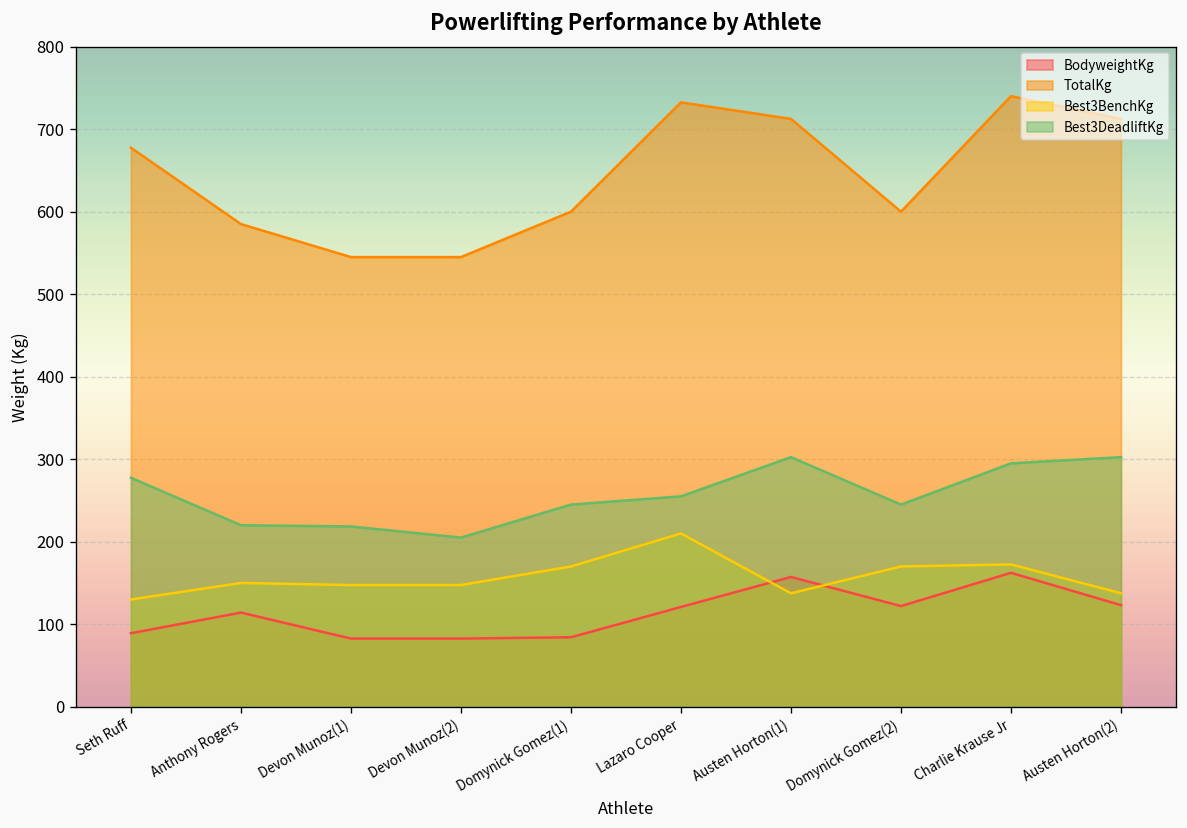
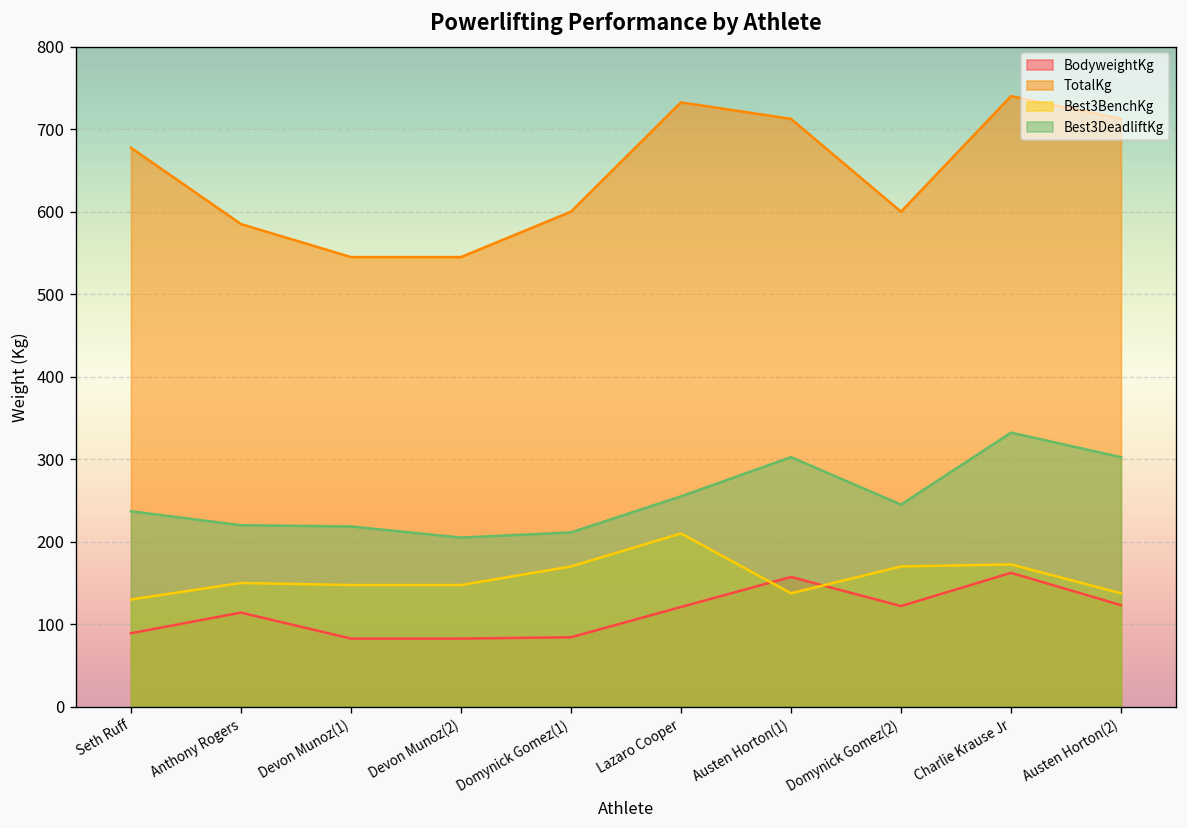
  {
    "BodyweightKg": {
      "Seth Ruff": 90,
      "Anthony Rogers": 110,
      "Devon Munoz(1)": 80,
      "Devon Munoz(2)": 80,
      "Domynick Gomez(1)": 80,
      "Lazaro Cooper": 120,
      "Austen Horton(1)": 160,
      "Domynick Gomez(2)": 120,
      "Charlie Krause Jr": 160,
      "Austen Horton(2)": 120
    },
    "Best3DeadliftKg": {
-     "Seth Ruff": 280,
+     "Seth Ruff": 240,
      "Anthony Rogers": 220,
      "Devon Munoz(1)": 220,
      "Devon Munoz(2)": 210,
-     "Domynick Gomez(1)": 250,
+     "Domynick Gomez(1)": 210,
      "Lazaro Cooper": 260,
      "Austen Horton(1)": 300,
      "Domynick Gomez(2)": 250,
-     "Charlie Krause Jr": 300,
+     "Charlie Krause Jr": 330,
      "Austen Horton(2)": 300
    }
  }
